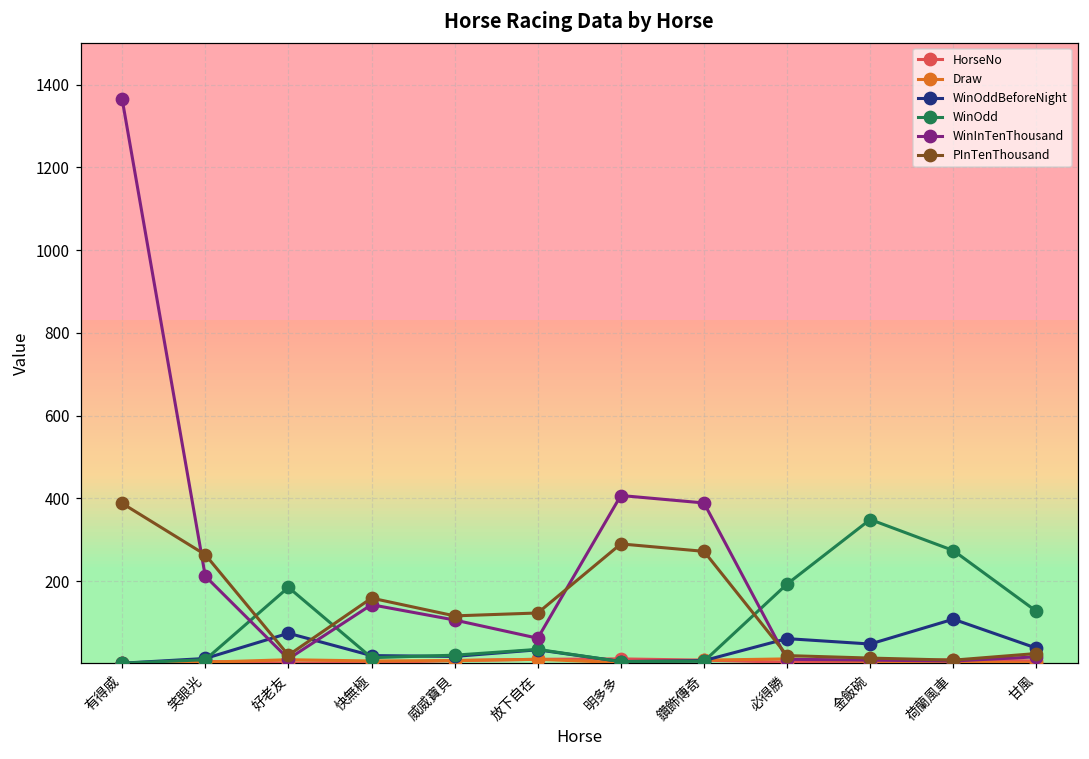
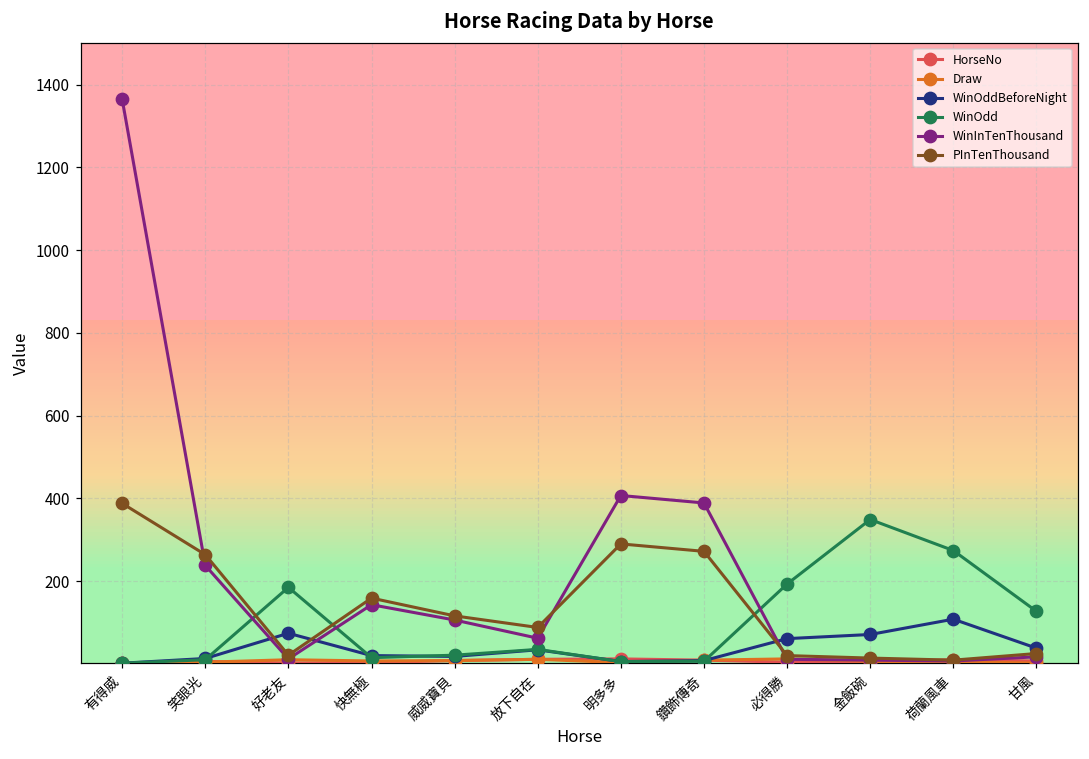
  {
    "WinOddBeforeNight": {
      "好老友": 70,
      "必得勝": 60,
-     "金飯碗": 50,
+     "金飯碗": 70,
      "荷蘭風車": 110,
      "甘風": 40
    },
    "WinOdd": {
      "好老友": 190,
      "必得勝": 190,
      "金飯碗": 350,
      "荷蘭風車": 270,
      "甘風": 130
    },
    "WinInTenThousand": {
      "有得威": 1370,
-     "笑眼光": 210,
+     "笑眼光": 240,
      "快無極": 140,
      "威威寶貝": 110,
      "放下自在": 60,
      "明多多": 410,
      "鑽飾傳奇": 390,
      "甘風": 20
    },
    "PInTenThousand": {
      "有得威": 390,
      "笑眼光": 260,
      "好老友": 20,
      "快無極": 160,
      "威威寶貝": 120,
-     "放下自在": 120,
+     "放下自在": 90,
      "明多多": 290,
      "鑽飾傳奇": 270,
      "必得勝": 20,
      "甘風": 30
    }
  }
